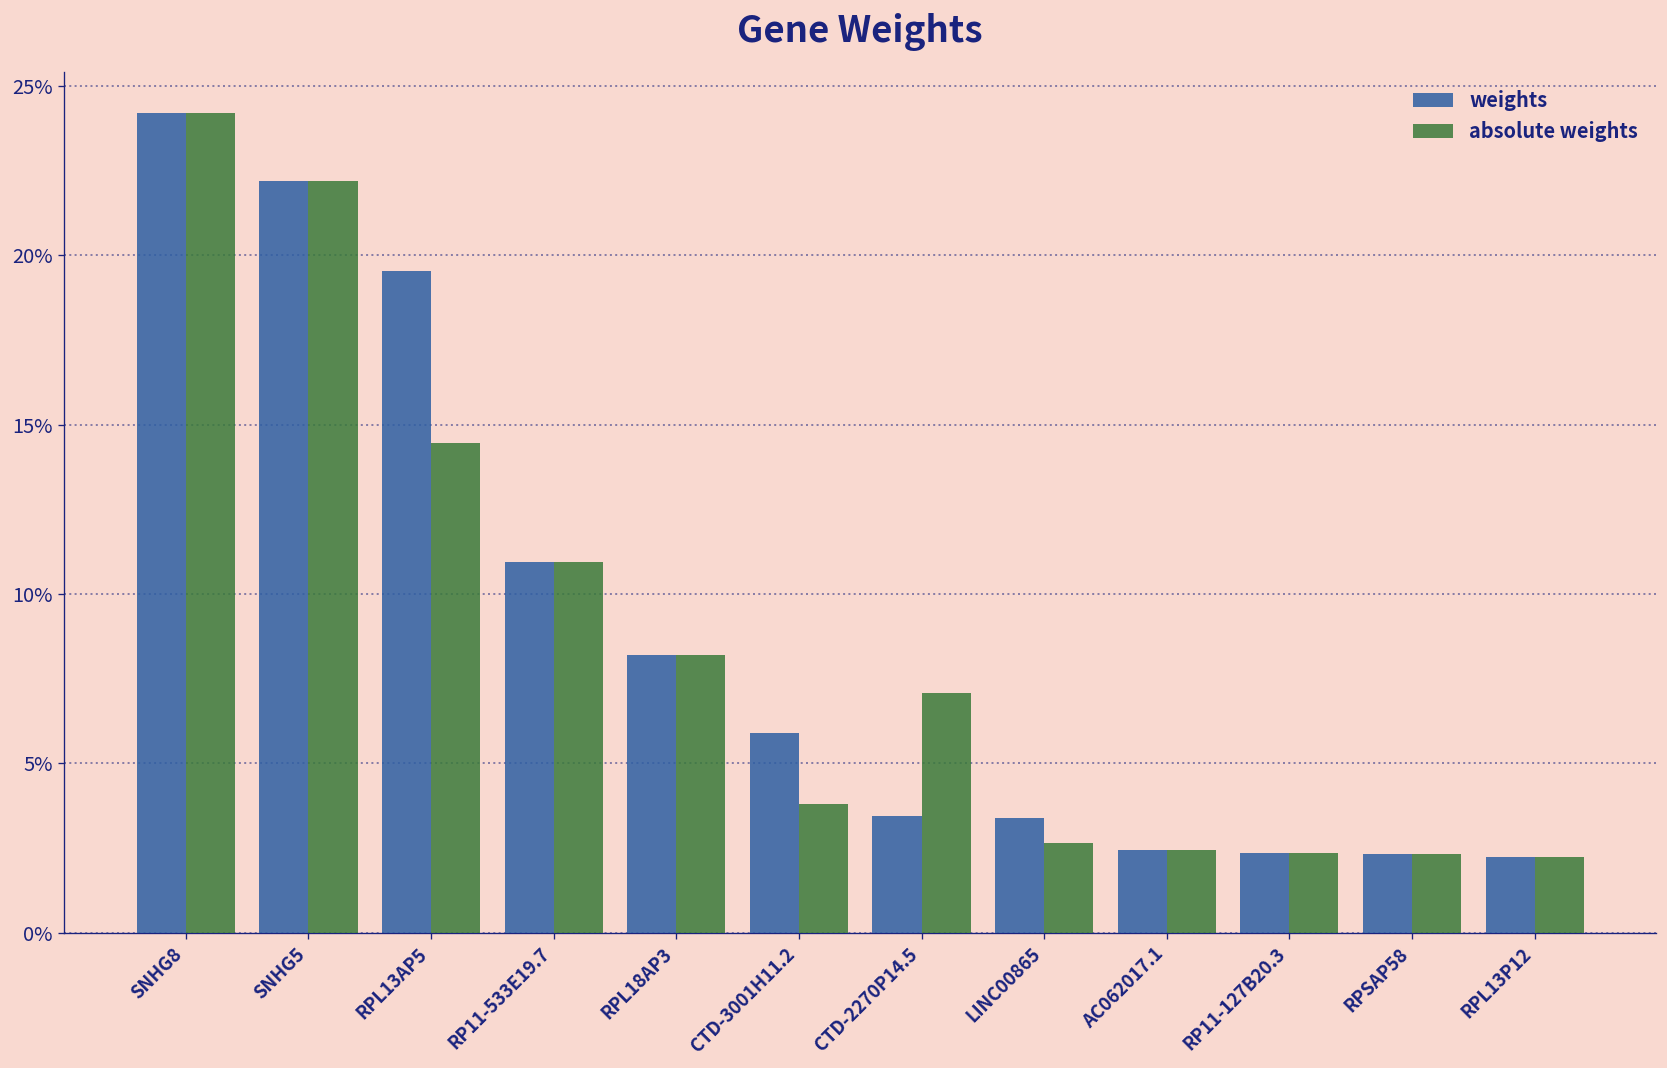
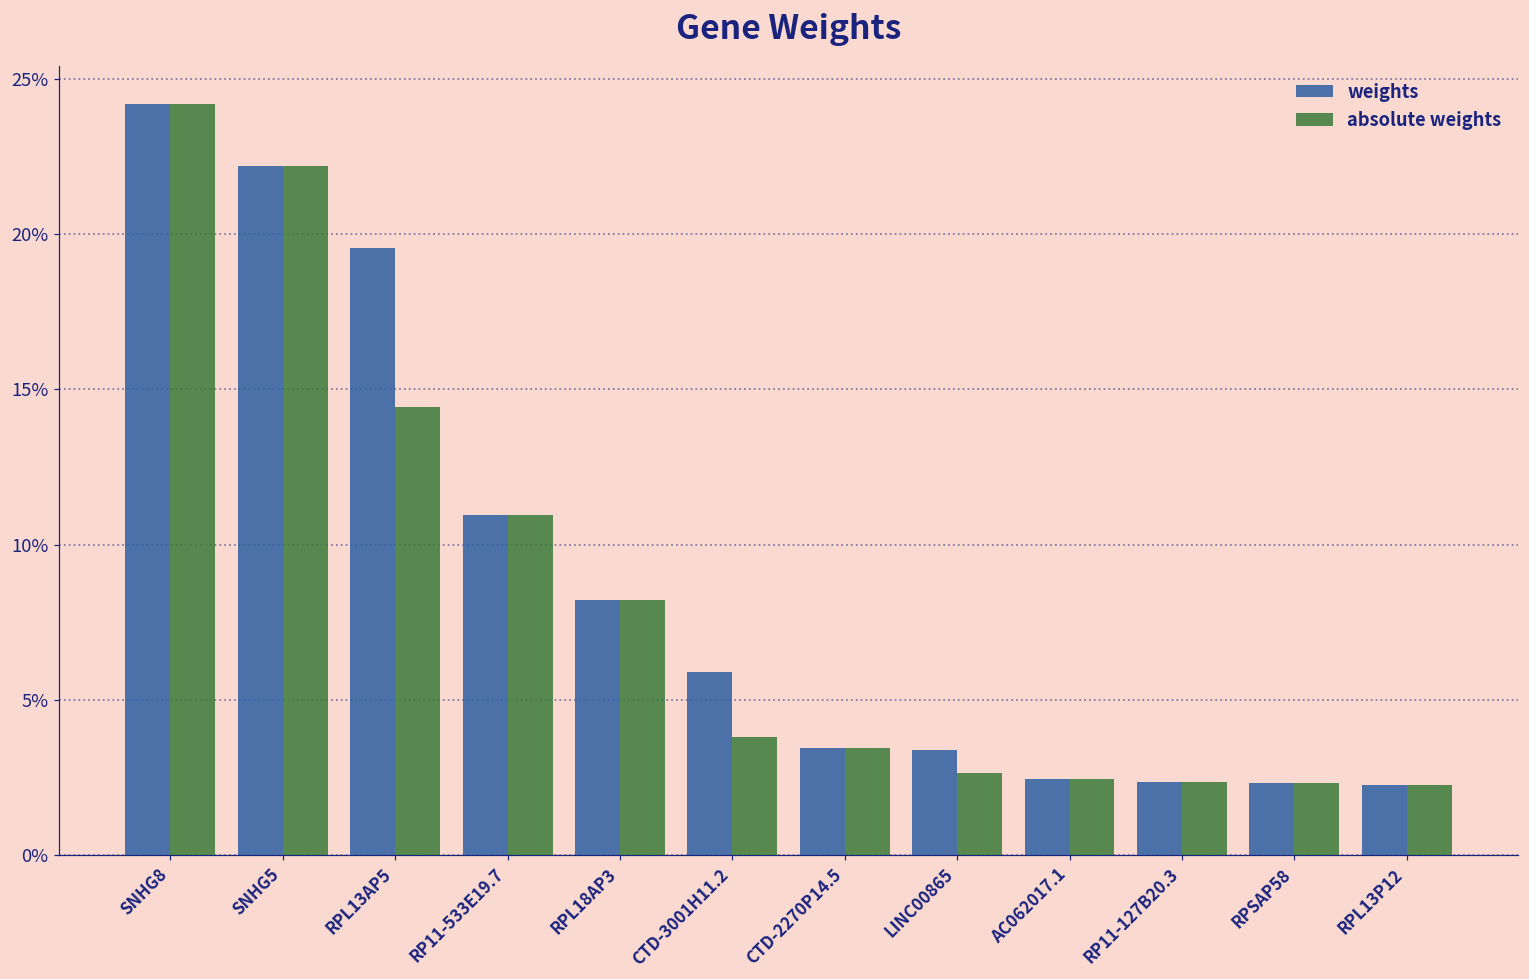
  {
    "weights": {
      "SNHG8": "24.2%",
      "SNHG5": "22.2%",
      "RPL13AP5": "19.5%",
      "RP11-533E19.7": "10.9%",
      "RPL18AP3": "8.2%",
      "CTD-3001H11.2": "5.9%",
      "CTD-2270P14.5": "3.5%",
      "LINC00865": "3.4%",
      "AC062017.1": "2.5%",
      "RP11-127B20.3": "2.4%",
      "RPSAP58": "2.3%",
      "RPL13P12": "2.2%"
    },
    "absolute weights": {
      "SNHG8": "24.2%",
      "SNHG5": "22.2%",
      "RPL13AP5": "14.4%",
      "RP11-533E19.7": "10.9%",
      "RPL18AP3": "8.2%",
      "CTD-3001H11.2": "3.8%",
-     "CTD-2270P14.5": "7.1%",
+     "CTD-2270P14.5": "3.5%",
      "LINC00865": "2.7%",
      "AC062017.1": "2.5%",
      "RP11-127B20.3": "2.4%",
      "RPSAP58": "2.3%",
      "RPL13P12": "2.2%"
    }
  }
